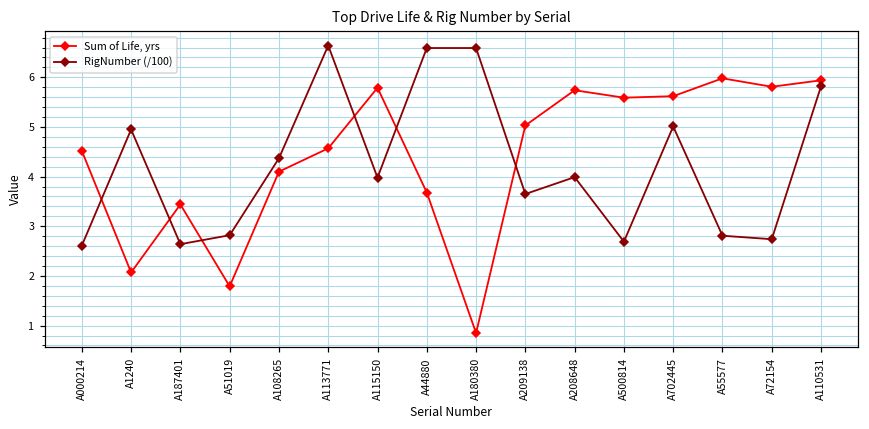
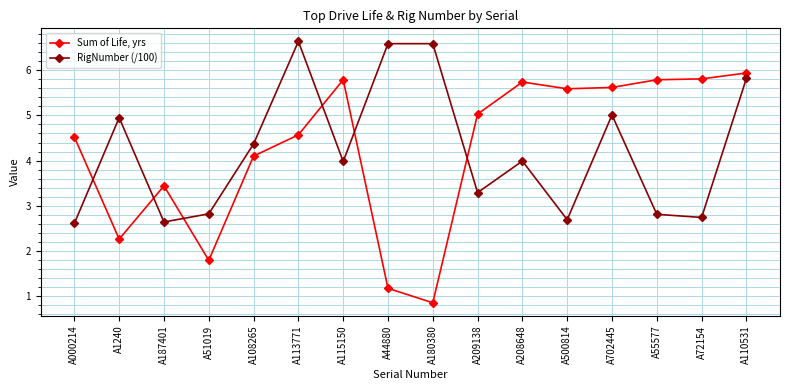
  {
    "Sum of Life, yrs": {
      "A000214": 4.5,
-     "A1240": 2.1,
+     "A1240": 2.3,
      "A187401": 3.4,
      "A51019": 1.8,
      "A108265": 4.1,
      "A113771": 4.6,
      "A115150": 5.8,
-     "A44880": 3.7,
+     "A44880": 1.2,
      "A180380": 0.9,
      "A209138": 5.0,
      "A208648": 5.7,
      "A500814": 5.6,
      "A702445": 5.6,
-     "A55577": 6.0,
+     "A55577": 5.8,
      "A72154": 5.8,
      "A110531": 5.9
    },
    "RigNumber (/100)": {
      "A000214": 2.6,
      "A1240": 5.0,
      "A187401": 2.6,
      "A51019": 2.8,
      "A108265": 4.4,
      "A113771": 6.6,
      "A115150": 4.0,
      "A44880": 6.6,
      "A180380": 6.6,
-     "A209138": 3.7,
+     "A209138": 3.3,
      "A208648": 4.0,
      "A500814": 2.7,
      "A702445": 5.0,
      "A55577": 2.8,
      "A72154": 2.7,
      "A110531": 5.8
    }
  }
